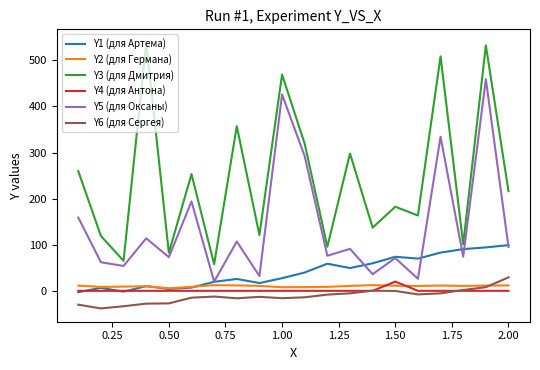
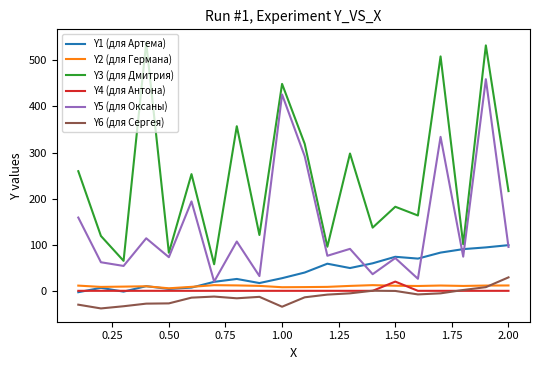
  {
    "Y1 (для Артема)": {
      "1.00": 30
    },
    "Y2 (для Германа)": {
      "1.00": 10,
      "1.50": 10,
      "2.00": 10
    },
    "Y3 (для Дмитрия)": {
      "0.50": 80,
-     "1.00": 470,
+     "1.00": 450,
      "1.50": 180,
      "2.00": 220
    },
    "Y4 (для Антона)": {
      "1.00": 0,
      "1.50": 20,
      "2.00": 0
    },
    "Y5 (для Оксаны)": {
      "0.50": 70,
      "1.00": 430
    },
    "Y6 (для Сергея)": {
      "0.50": -30,
-     "1.00": -20,
+     "1.00": -30,
      "1.50": 0,
      "2.00": 30
    }
  }
